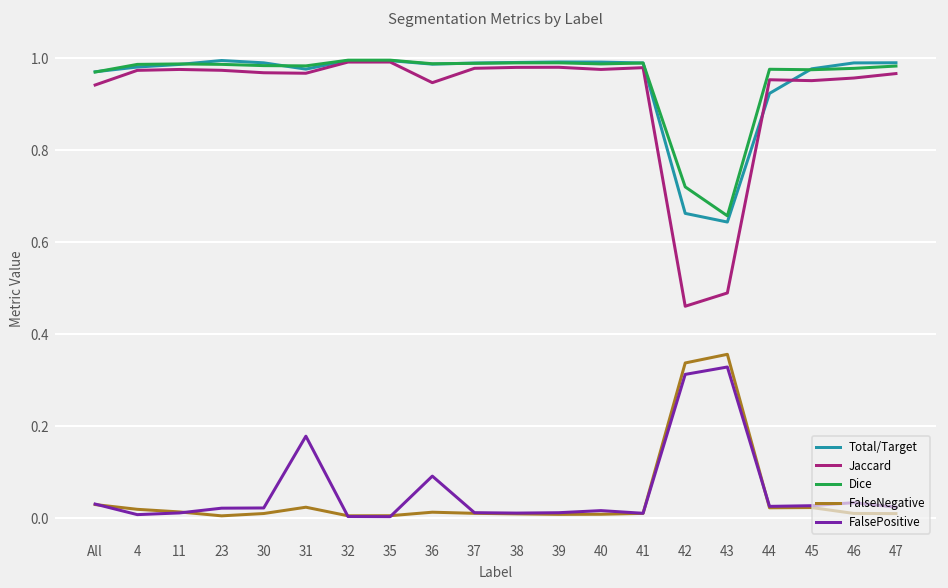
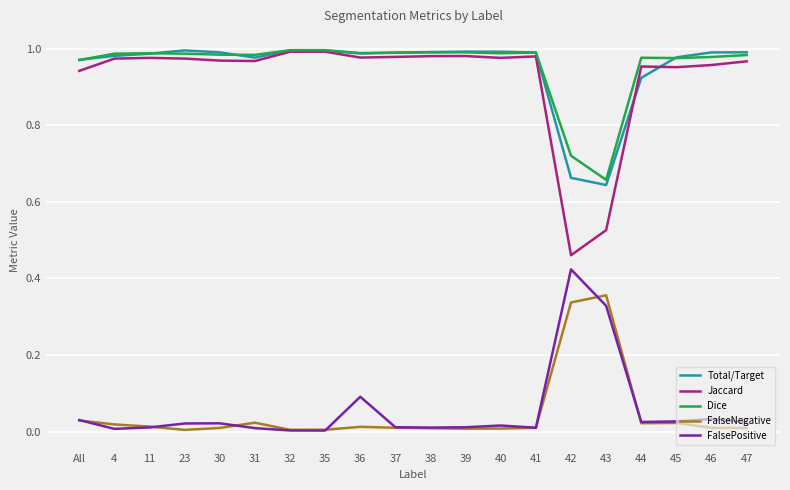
  {
    "Total/Target": {
      "23": 1.00,
      "31": 0.98,
      "42": 0.66,
      "43": 0.64,
      "44": 0.92,
      "46": 0.99,
      "47": 0.99
    },
    "Jaccard": {
      "All": 0.94,
      "4": 0.97,
      "11": 0.98,
      "23": 0.97,
      "30": 0.97,
      "31": 0.97,
-     "36": 0.95,
+     "36": 0.98,
      "37": 0.98,
      "38": 0.98,
      "39": 0.98,
      "40": 0.98,
      "41": 0.98,
      "42": 0.46,
-     "43": 0.49,
+     "43": 0.53,
      "44": 0.95,
      "45": 0.95,
      "46": 0.96,
      "47": 0.97
    },
    "Dice": {
      "23": 0.99,
      "31": 0.98,
      "42": 0.72,
      "43": 0.66,
      "44": 0.98,
      "46": 0.98,
      "47": 0.98
    },
    "FalseNegative": {
      "4": 0.02,
      "23": 0.00,
      "30": 0.01,
      "31": 0.02,
      "36": 0.01,
      "40": 0.01,
      "42": 0.34,
      "43": 0.36
    },
    "FalsePositive": {
      "4": 0.01,
      "23": 0.02,
      "30": 0.02,
-     "31": 0.18,
+     "31": 0.01,
      "36": 0.09,
      "40": 0.02,
-     "42": 0.31,
+     "42": 0.42,
      "43": 0.33
    }
  }
